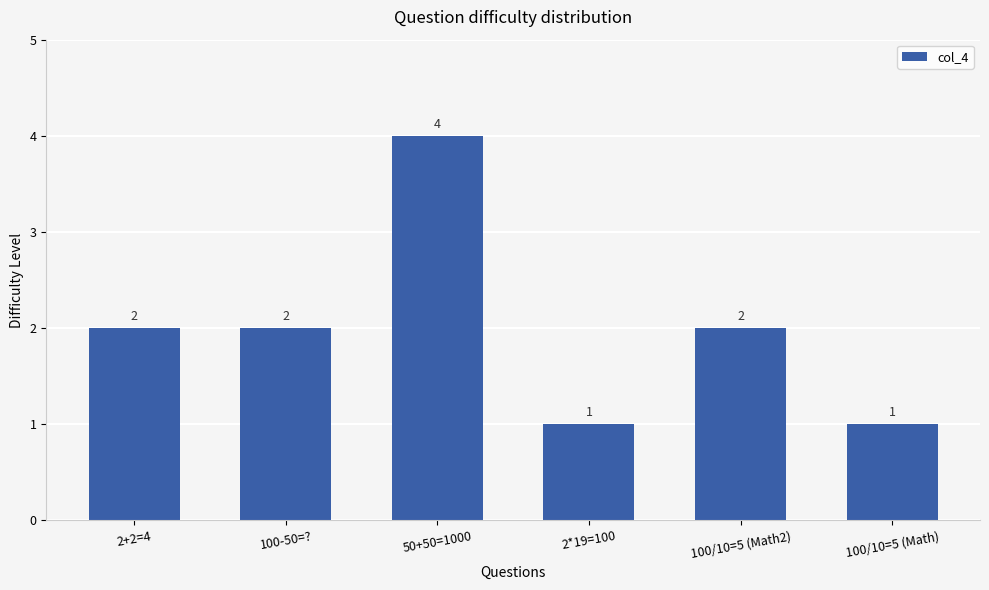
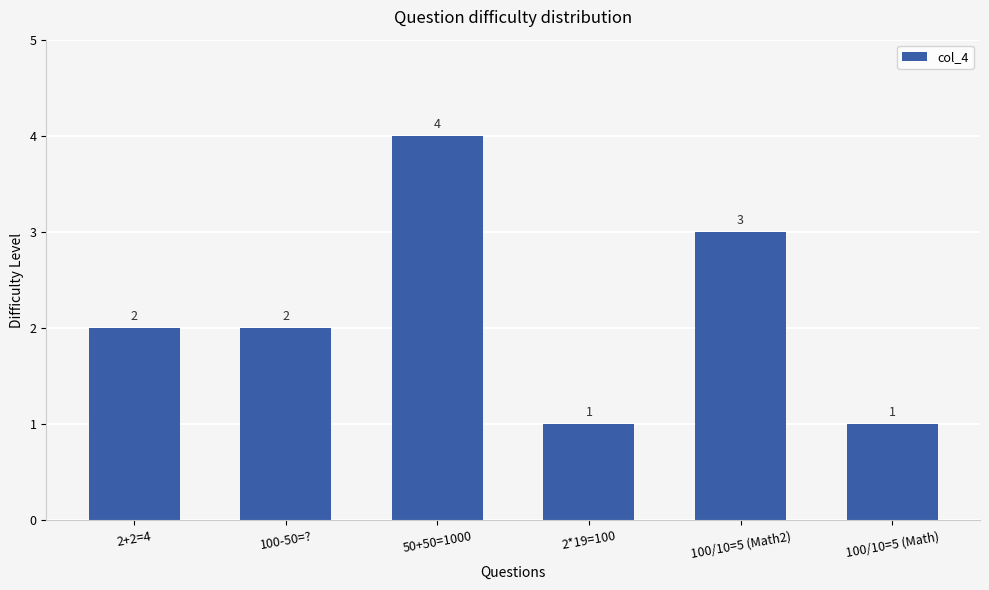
  {
    "2+2=4": 2,
    "100-50=?": 2,
    "50+50=1000": 4,
    "2*19=100": 1,
-   "100/10=5 (Math2)": 2,
+   "100/10=5 (Math2)": 3,
    "100/10=5 (Math)": 1
  }
